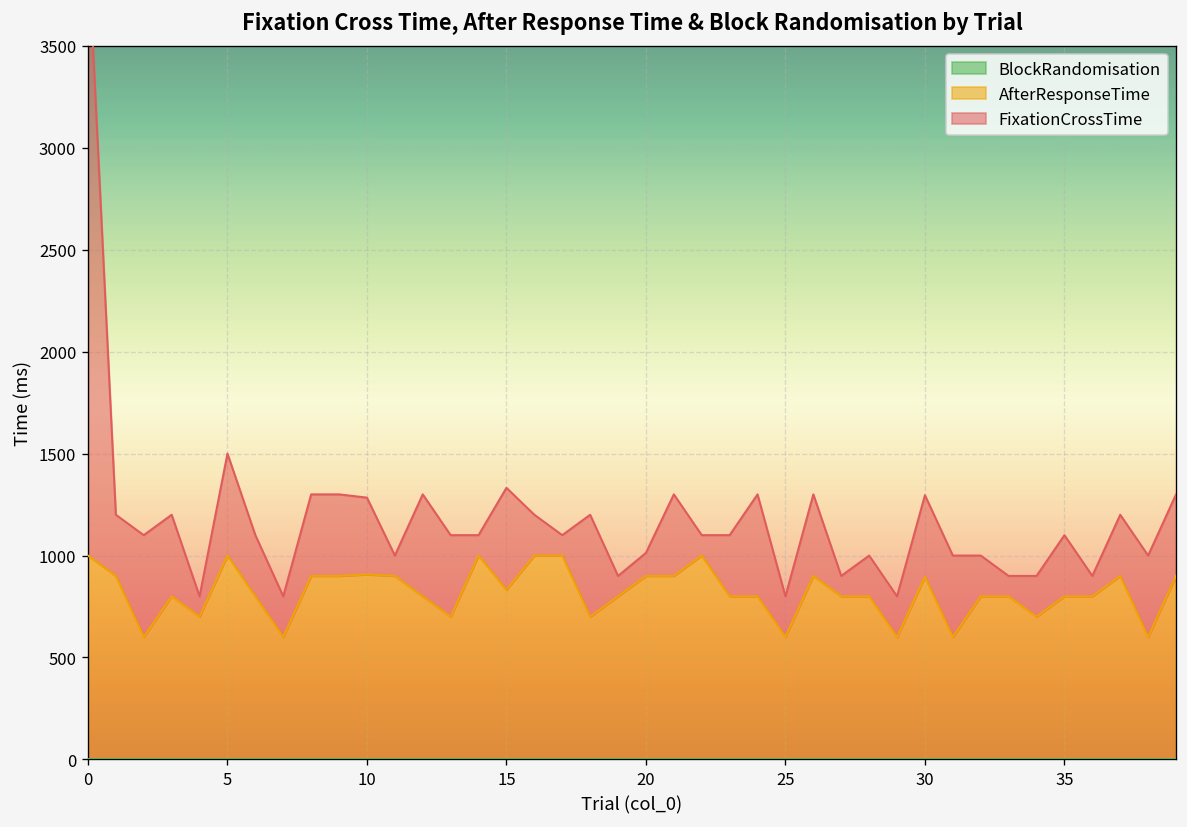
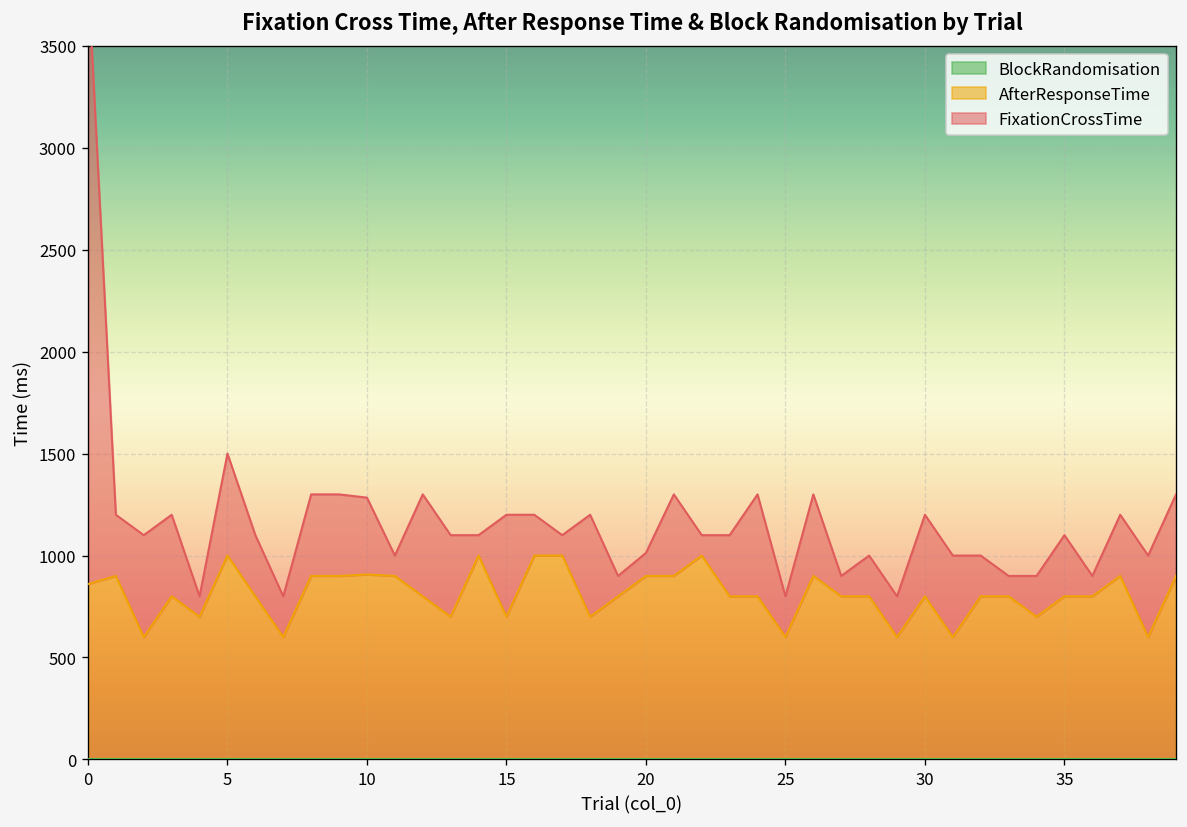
  {
    "BlockRandomisation": {
      "0": 0,
      "5": 0,
      "10": 0,
      "15": 0,
      "20": 0,
      "25": 0,
      "30": 0,
      "35": 0
    },
    "AfterResponseTime": {
-     "0": 1000,
+     "0": 860,
      "5": 1000,
      "10": 910,
-     "15": 830,
+     "15": 700,
      "20": 900,
      "25": 600,
-     "30": 900,
+     "30": 800,
      "35": 800
    },
    "FixationCrossTime": {
      "5": 500,
      "10": 380,
      "15": 500,
      "20": 110,
      "25": 200,
      "30": 400,
      "35": 300
    }
  }
